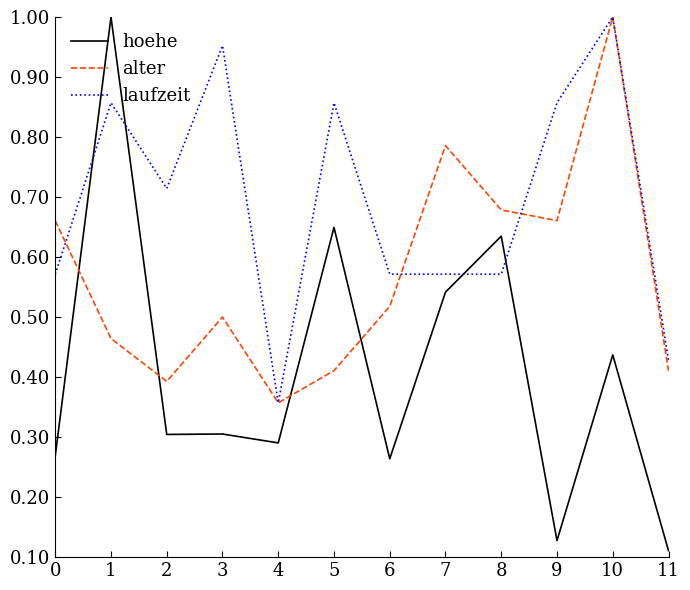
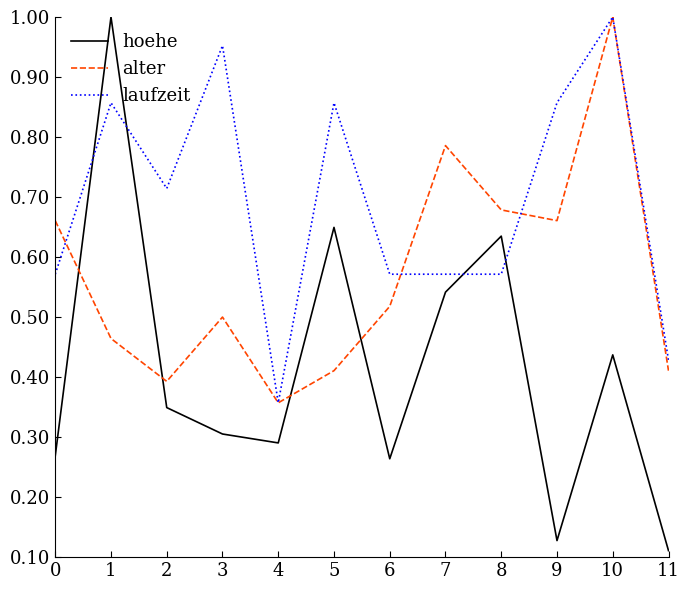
  {
    "hoehe": {
      "0": 0.27,
      "1": 1.00,
-     "2": 0.30,
+     "2": 0.35,
      "3": 0.31,
      "4": 0.29,
      "5": 0.65,
      "6": 0.26,
      "7": 0.54,
      "8": 0.63,
      "9": 0.13,
      "10": 0.44,
      "11": 0.11
    },
    "alter": {
      "0": 0.66,
      "1": 0.46,
      "2": 0.39,
      "3": 0.50,
      "5": 0.41,
      "6": 0.52,
      "7": 0.79,
      "8": 0.68,
      "9": 0.66,
      "11": 0.41
    },
    "laufzeit": {
      "0": 0.57,
      "1": 0.86,
      "2": 0.71,
      "3": 0.95,
      "5": 0.86,
      "6": 0.57,
      "7": 0.57,
      "8": 0.57,
      "9": 0.86,
      "11": 0.43
    }
  }
